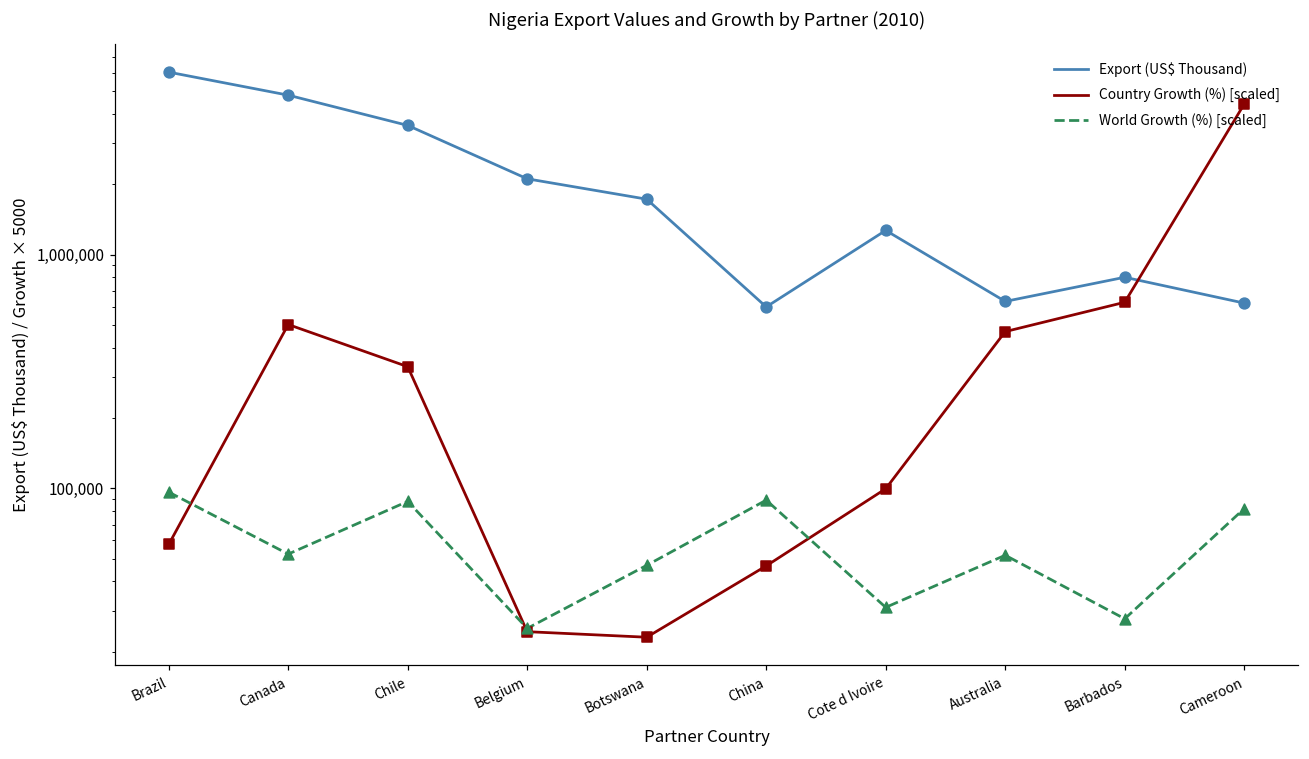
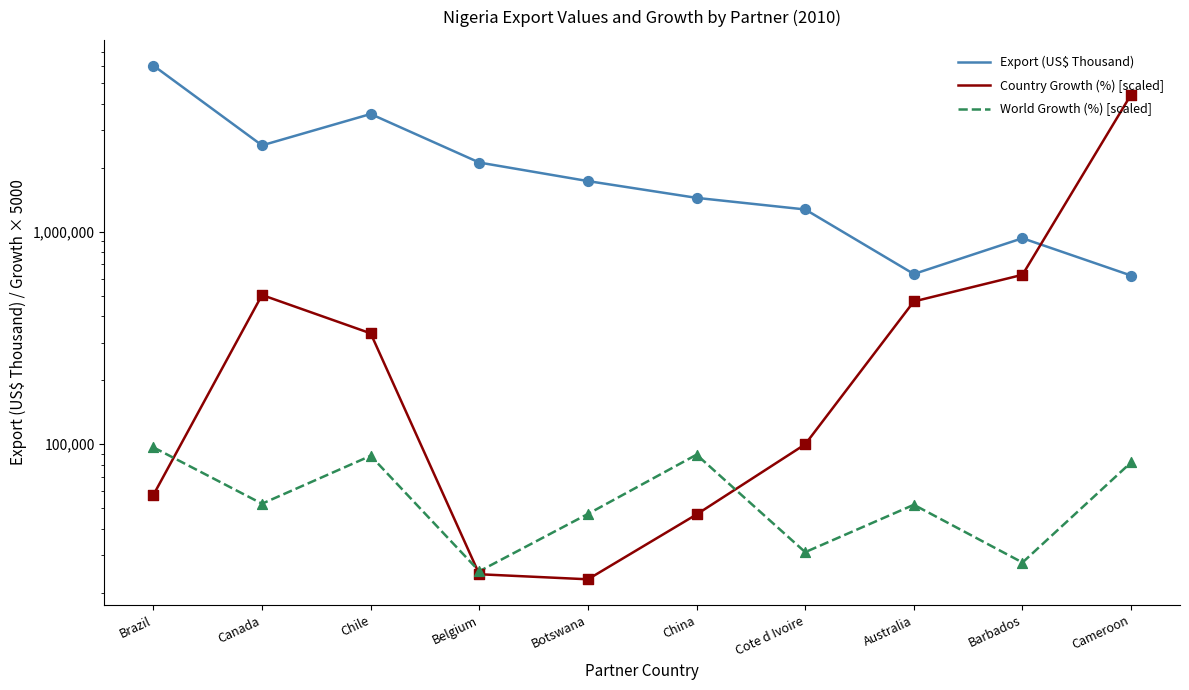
  {
    "Export (US$ Thousand)": {
      "Brazil": "6,000,000",
-     "Canada": "4,800,000",
+     "Canada": "2,500,000",
      "Chile": "3,600,000",
      "Belgium": "2,100,000",
      "Botswana": "1,700,000",
-     "China": "600,000",
+     "China": "1,400,000",
      "Cote d Ivoire": "1,300,000",
      "Australia": "630,000",
-     "Barbados": "800,000",
+     "Barbados": "900,000",
      "Cameroon": "620,000"
    },
    "Country Growth (%) [scaled]": {
      "Brazil": "58,000",
      "Canada": "500,000",
      "Chile": "330,000",
      "Belgium": "24,000",
      "Botswana": "23,000",
      "China": "47,000",
      "Cote d Ivoire": "100,000",
      "Australia": "470,000",
      "Barbados": "630,000",
      "Cameroon": "4,400,000"
    },
    "World Growth (%) [scaled]": {
      "Brazil": "100,000",
      "Canada": "52,000",
      "Chile": "88,000",
      "Belgium": "25,000",
      "Botswana": "47,000",
      "China": "89,000",
      "Cote d Ivoire": "31,000",
      "Australia": "52,000",
      "Barbados": "28,000",
      "Cameroon": "82,000"
    }
  }
